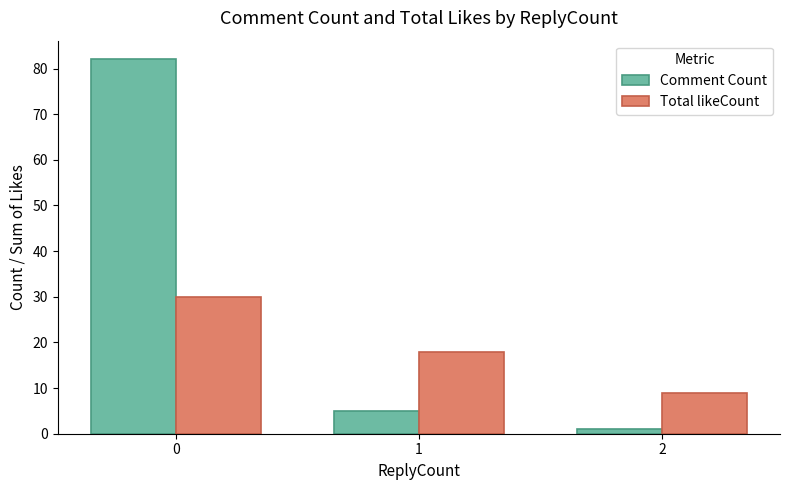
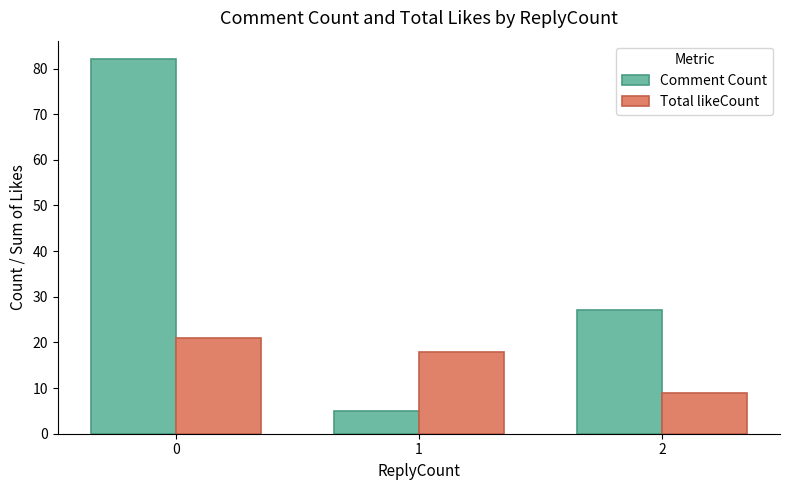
  {
    "Comment Count": {
      "0": 82,
      "1": 5,
-     "2": 1
+     "2": 27
    },
    "Total likeCount": {
-     "0": 30,
+     "0": 21,
      "1": 18,
      "2": 9
    }
  }
